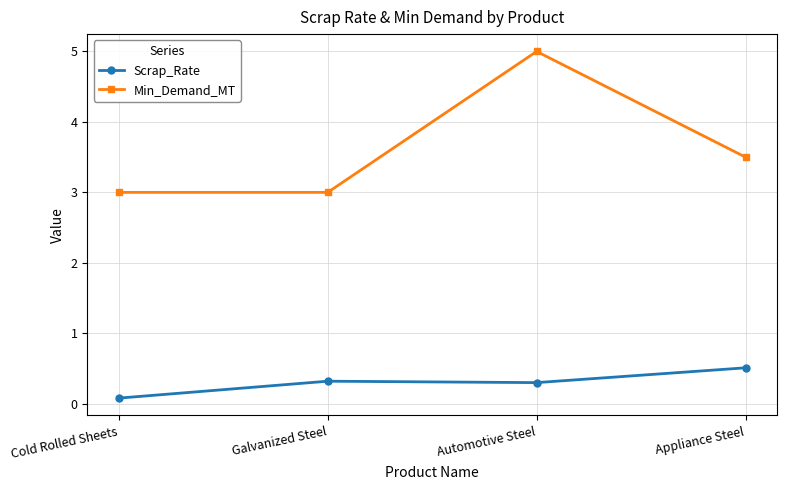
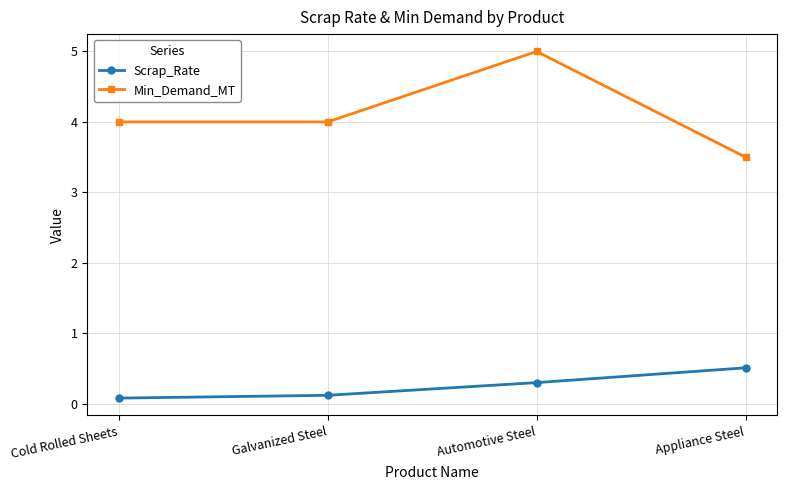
  {
    "Scrap_Rate": {
      "Cold Rolled Sheets": 0.1,
-     "Galvanized Steel": 0.3,
+     "Galvanized Steel": 0.1,
      "Automotive Steel": 0.3,
      "Appliance Steel": 0.5
    },
    "Min_Demand_MT": {
-     "Cold Rolled Sheets": 3,
-     "Galvanized Steel": 3,
+     "Cold Rolled Sheets": 4,
+     "Galvanized Steel": 4,
      "Automotive Steel": 5,
      "Appliance Steel": 3.5
    }
  }
